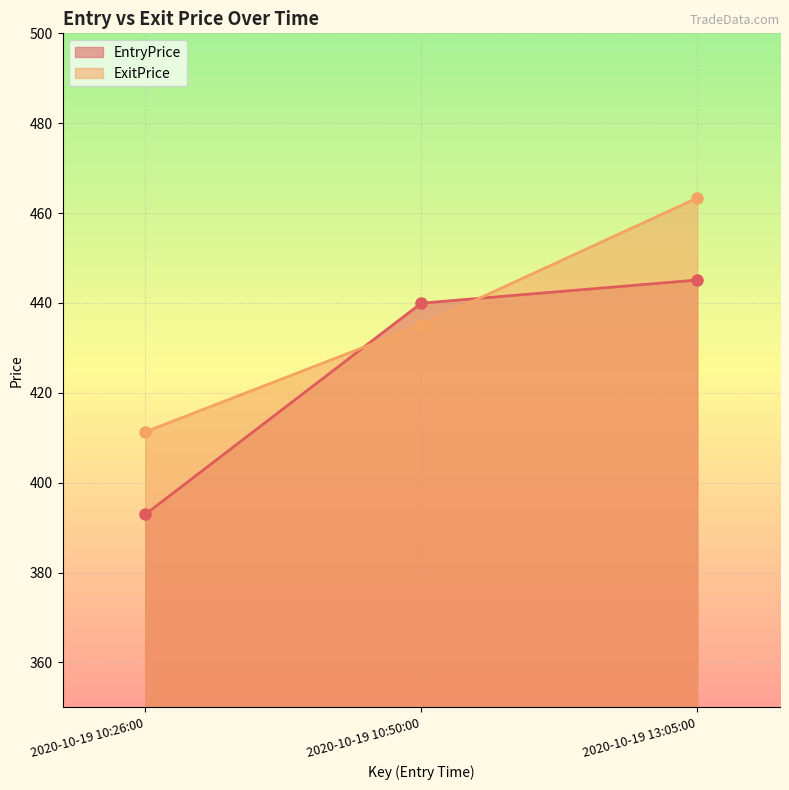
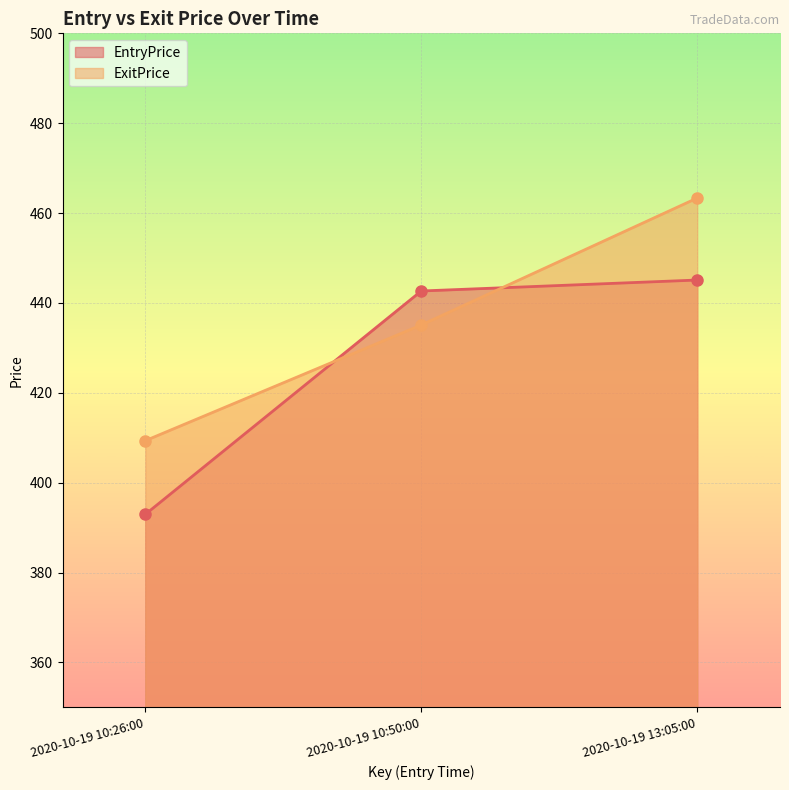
  {
    "EntryPrice": {
      "2020-10-19 10:26:00": 393,
-     "2020-10-19 10:50:00": 440,
+     "2020-10-19 10:50:00": 443,
      "2020-10-19 13:05:00": 445
    },
    "ExitPrice": {
-     "2020-10-19 10:26:00": 411,
+     "2020-10-19 10:26:00": 409,
      "2020-10-19 10:50:00": 435,
      "2020-10-19 13:05:00": 463
    }
  }
